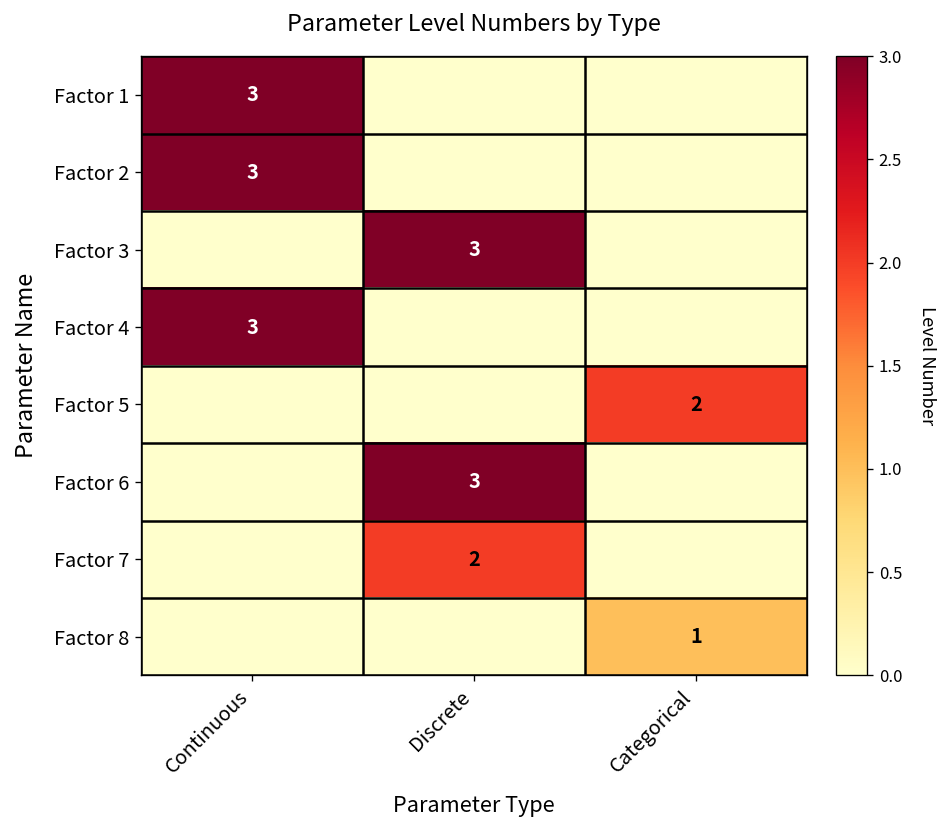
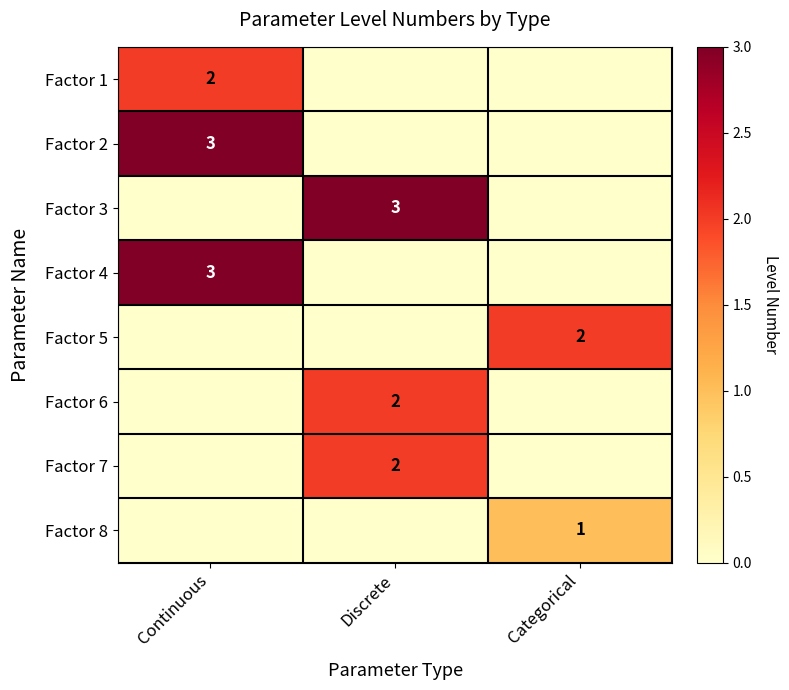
  {
    "Factor 1": {
-     "Continuous": 3
+     "Continuous": 2
    },
    "Factor 2": {
      "Continuous": 3
    },
    "Factor 3": {
      "Discrete": 3
    },
    "Factor 4": {
      "Continuous": 3
    },
    "Factor 5": {
      "Categorical": 2
    },
    "Factor 6": {
-     "Discrete": 3
+     "Discrete": 2
    },
    "Factor 7": {
      "Discrete": 2
    },
    "Factor 8": {
      "Categorical": 1
    }
  }
